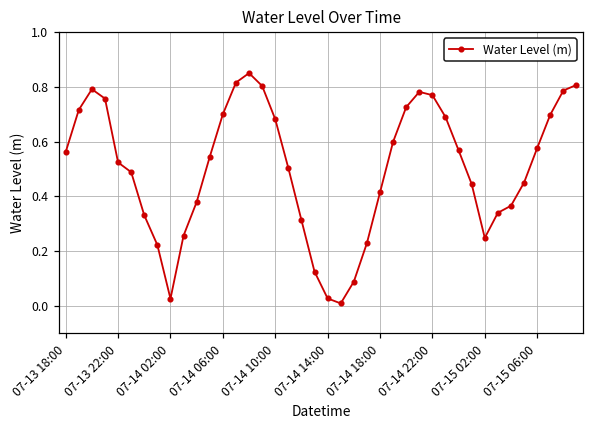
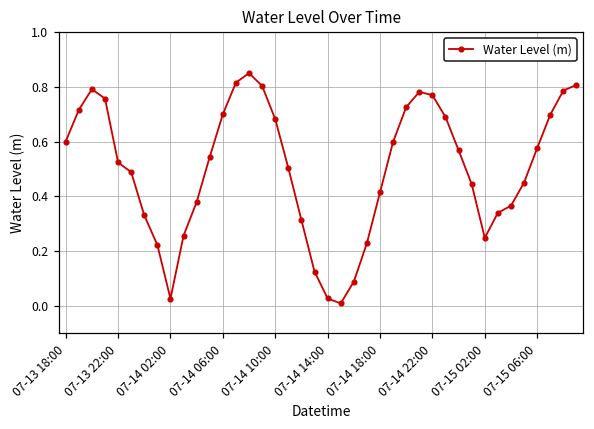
  {
-   "07-13 18:00": 0.56,
+   "07-13 18:00": 0.60,
    "07-13 22:00": 0.52,
    "07-14 02:00": 0.03,
    "07-14 06:00": 0.70,
    "07-14 10:00": 0.68,
    "07-14 14:00": 0.03,
    "07-14 18:00": 0.41,
    "07-14 22:00": 0.77,
    "07-15 02:00": 0.25,
    "07-15 06:00": 0.58
  }
